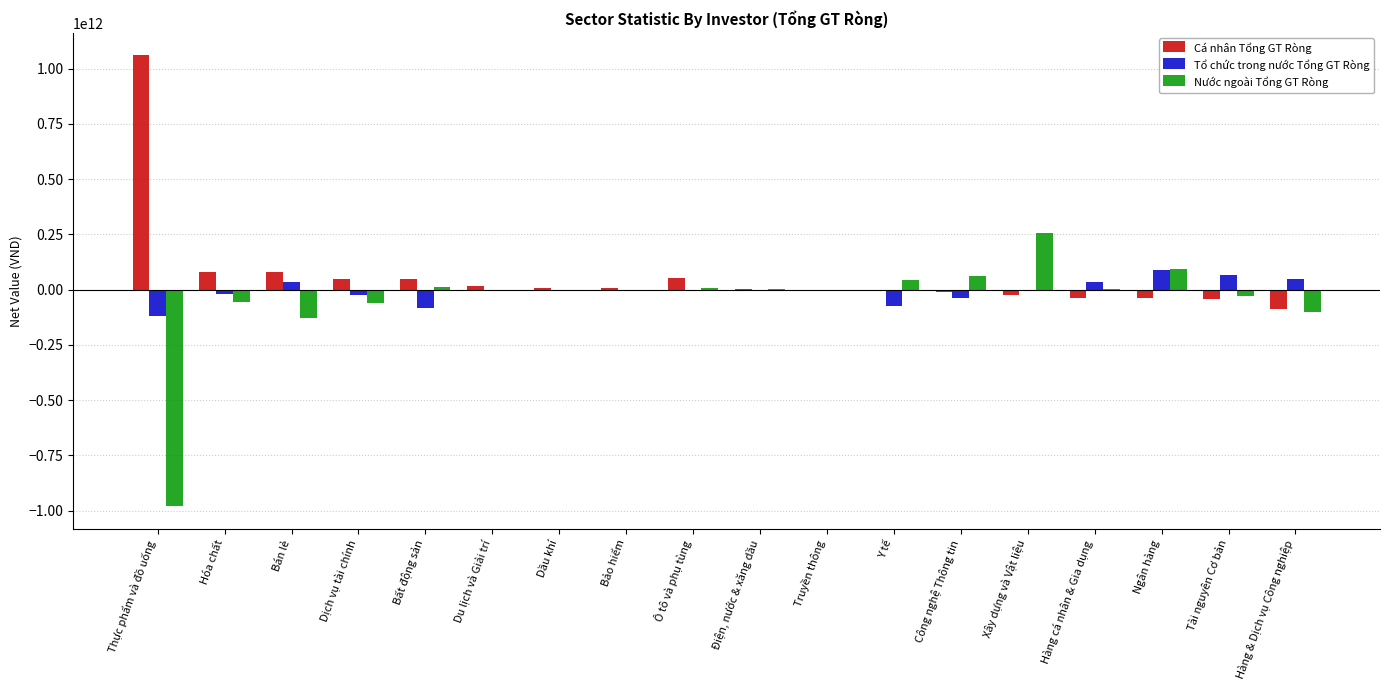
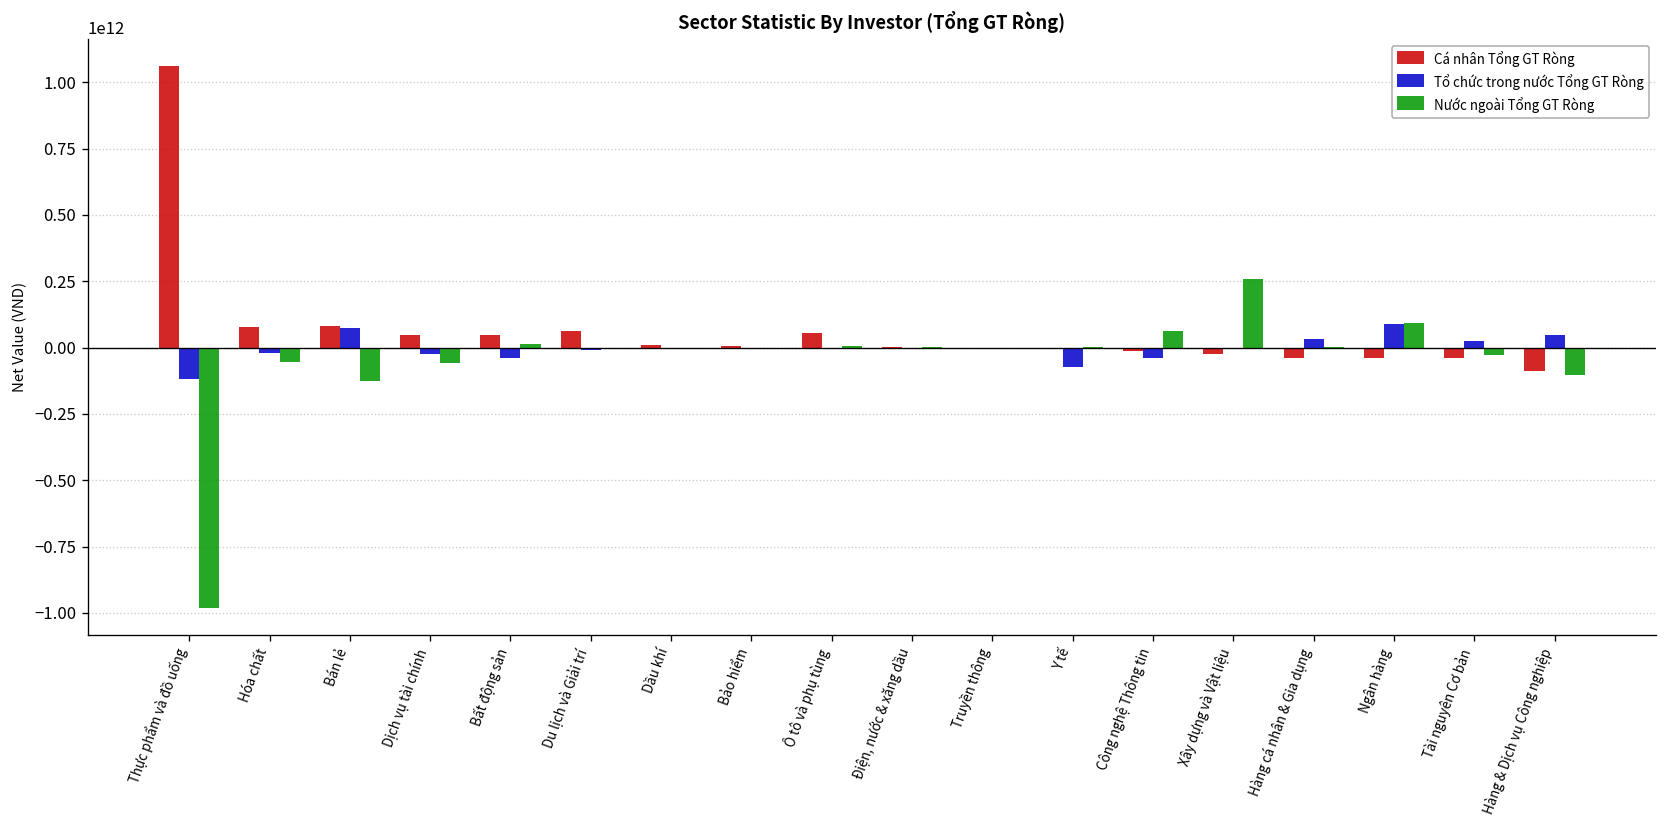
  {
    "Cá nhân Tổng GT Ròng": {
      "Thực phẩm và đồ uống": 1060000000000,
      "Hóa chất": 80000000000,
      "Bán lẻ": 80000000000,
      "Dịch vụ tài chính": 50000000000,
      "Bất động sản": 50000000000,
-     "Du lịch và Giải trí": 20000000000,
+     "Du lịch và Giải trí": 60000000000,
      "Ô tô và phụ tùng": 50000000000,
      "Xây dựng và Vật liệu": -20000000000,
      "Hàng cá nhân & Gia dụng": -40000000000,
      "Ngân hàng": -40000000000,
      "Tài nguyên Cơ bản": -40000000000,
      "Hàng & Dịch vụ Công nghiệp": -90000000000
    },
    "Tổ chức trong nước Tổng GT Ròng": {
      "Thực phẩm và đồ uống": -120000000000,
      "Hóa chất": -20000000000,
-     "Bán lẻ": 40000000000,
+     "Bán lẻ": 70000000000,
      "Dịch vụ tài chính": -30000000000,
-     "Bất động sản": -80000000000,
+     "Bất động sản": -40000000000,
      "Y tế": -70000000000,
      "Công nghệ Thông tin": -40000000000,
      "Hàng cá nhân & Gia dụng": 30000000000,
      "Ngân hàng": 90000000000,
-     "Tài nguyên Cơ bản": 60000000000,
+     "Tài nguyên Cơ bản": 30000000000,
      "Hàng & Dịch vụ Công nghiệp": 50000000000
    },
    "Nước ngoài Tổng GT Ròng": {
      "Thực phẩm và đồ uống": -980000000000,
      "Hóa chất": -50000000000,
      "Bán lẻ": -130000000000,
      "Dịch vụ tài chính": -60000000000,
      "Bất động sản": 10000000000,
-     "Y tế": 40000000000,
+     "Y tế": 0,
      "Công nghệ Thông tin": 60000000000,
      "Xây dựng và Vật liệu": 260000000000,
      "Ngân hàng": 90000000000,
      "Tài nguyên Cơ bản": -30000000000,
      "Hàng & Dịch vụ Công nghiệp": -100000000000
    }
  }
